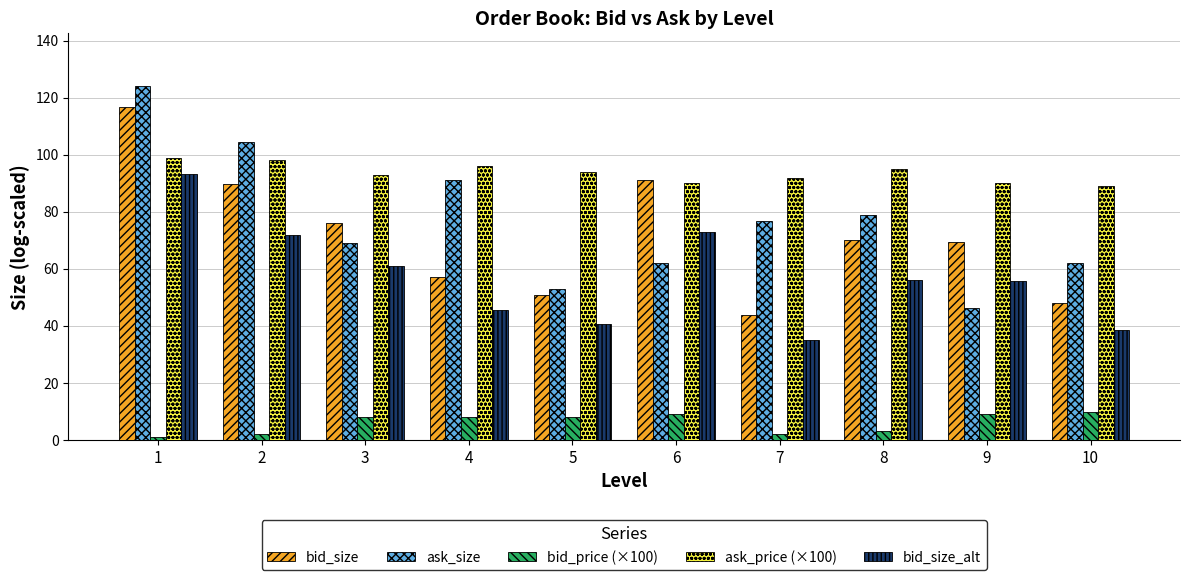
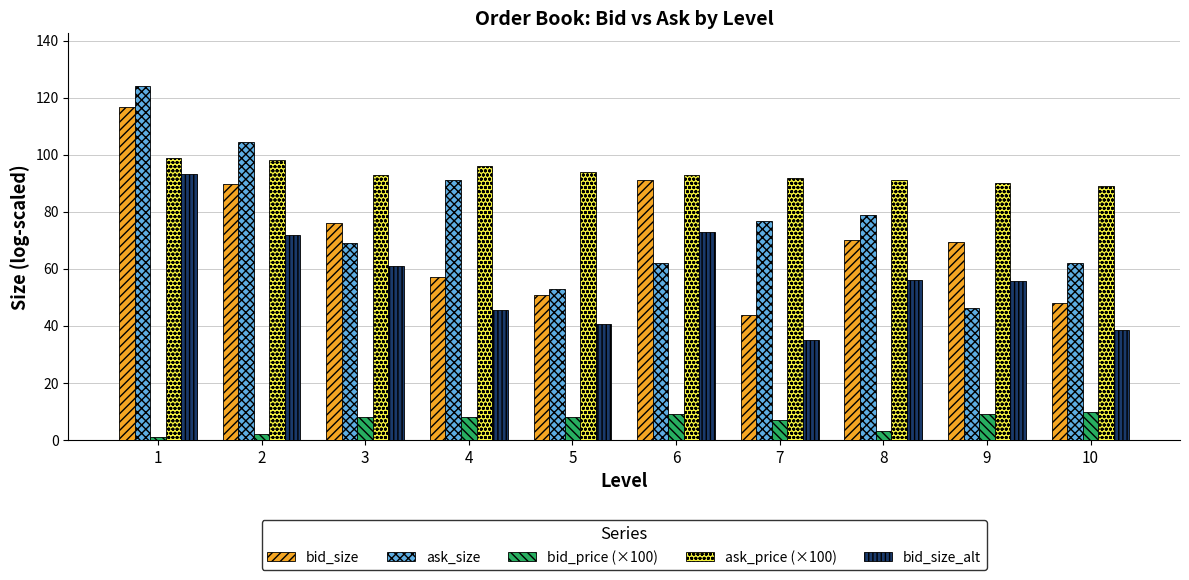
  {
    "bid_size": {
      "1": 117,
      "2": 90,
      "3": 76,
      "4": 57,
      "5": 51,
      "6": 91,
      "7": 44,
      "8": 70,
      "9": 69,
      "10": 48
    },
    "ask_size": {
      "1": 124,
      "2": 105,
      "3": 69,
      "4": 91,
      "5": 53,
      "6": 62,
      "7": 77,
      "8": 79,
      "9": 46,
      "10": 62
    },
    "bid_price (×100)": {
      "1": 1,
      "2": 2,
      "3": 8,
      "4": 8,
      "5": 8,
      "6": 9,
-     "7": 2,
+     "7": 7,
      "8": 3,
      "9": 9,
      "10": 10
    },
    "ask_price (×100)": {
      "1": 99,
      "2": 98,
      "3": 93,
      "4": 96,
      "5": 94,
-     "6": 90,
+     "6": 93,
      "7": 92,
-     "8": 95,
+     "8": 91,
      "9": 90,
      "10": 89
    },
    "bid_size_alt": {
      "1": 93,
      "2": 72,
      "3": 61,
      "4": 46,
      "5": 41,
      "6": 73,
      "7": 35,
      "8": 56,
      "9": 56,
      "10": 39
    }
  }
